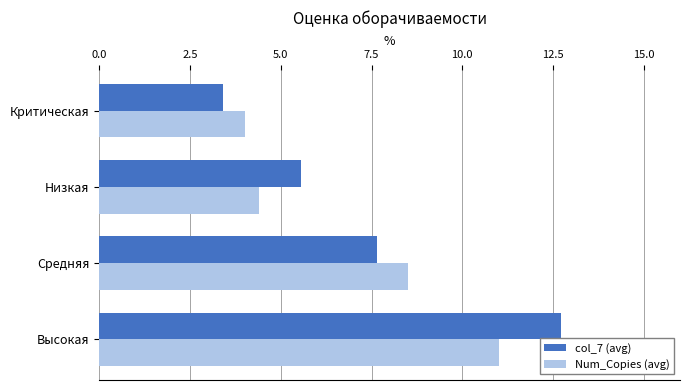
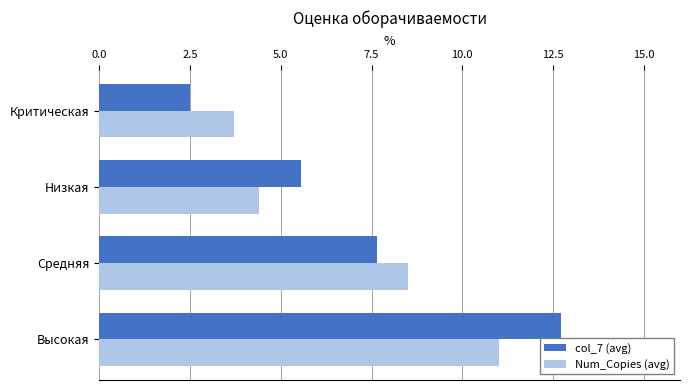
  {
    "col_7 (avg)": {
-     "Критическая": 3.4,
+     "Критическая": 2.5,
      "Низкая": 5.6,
      "Средняя": 7.7,
      "Высокая": 12.7
    },
    "Num_Copies (avg)": {
-     "Критическая": 4.0,
+     "Критическая": 3.7,
      "Низкая": 4.4,
      "Средняя": 8.5,
      "Высокая": 11.0
    }
  }
